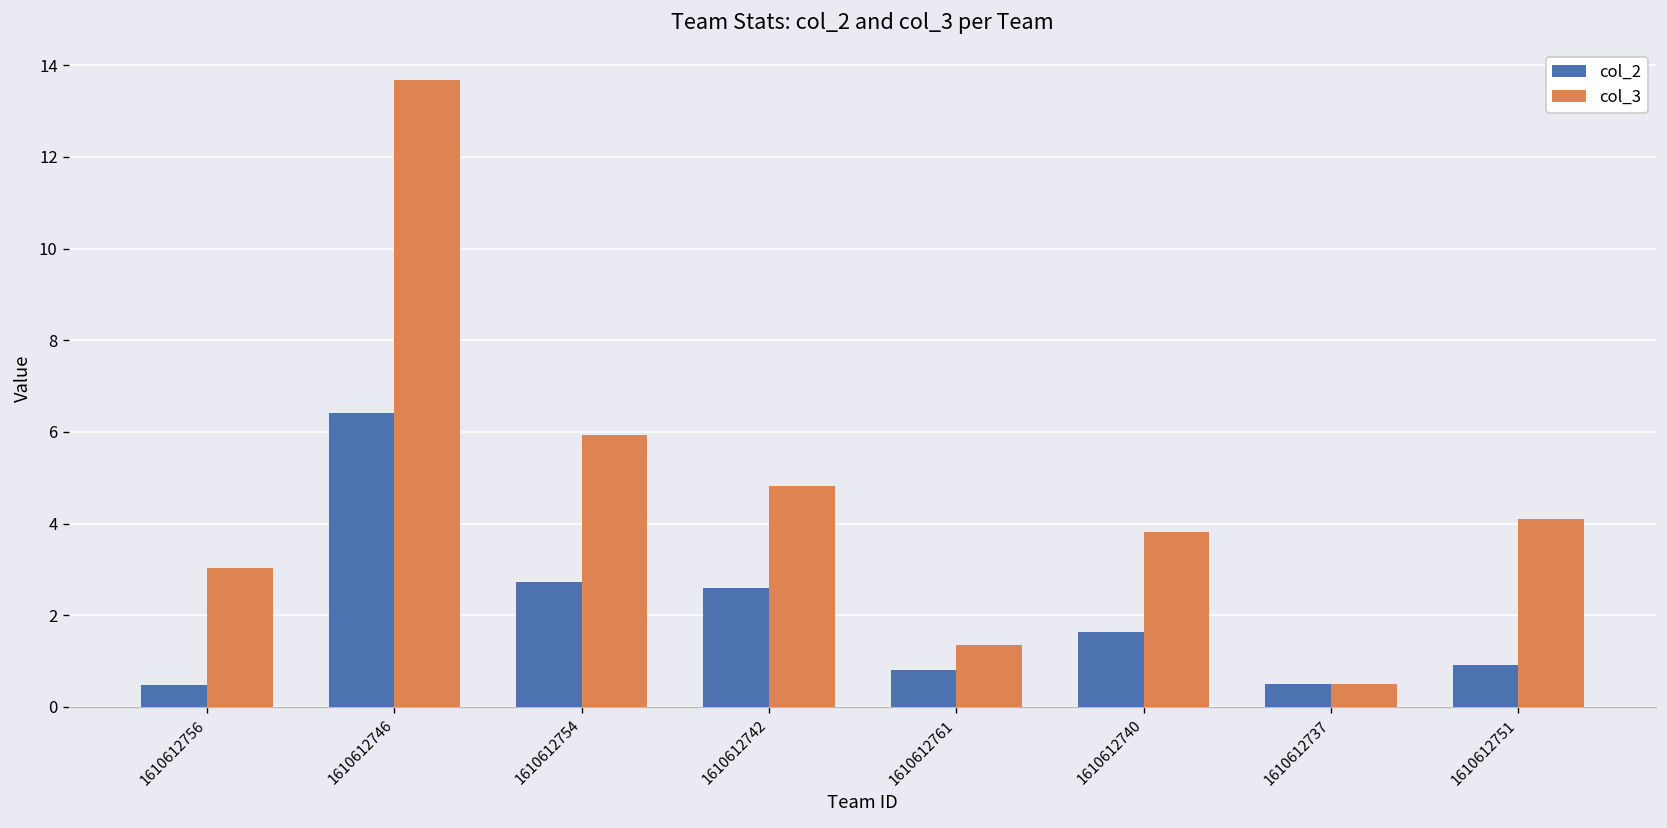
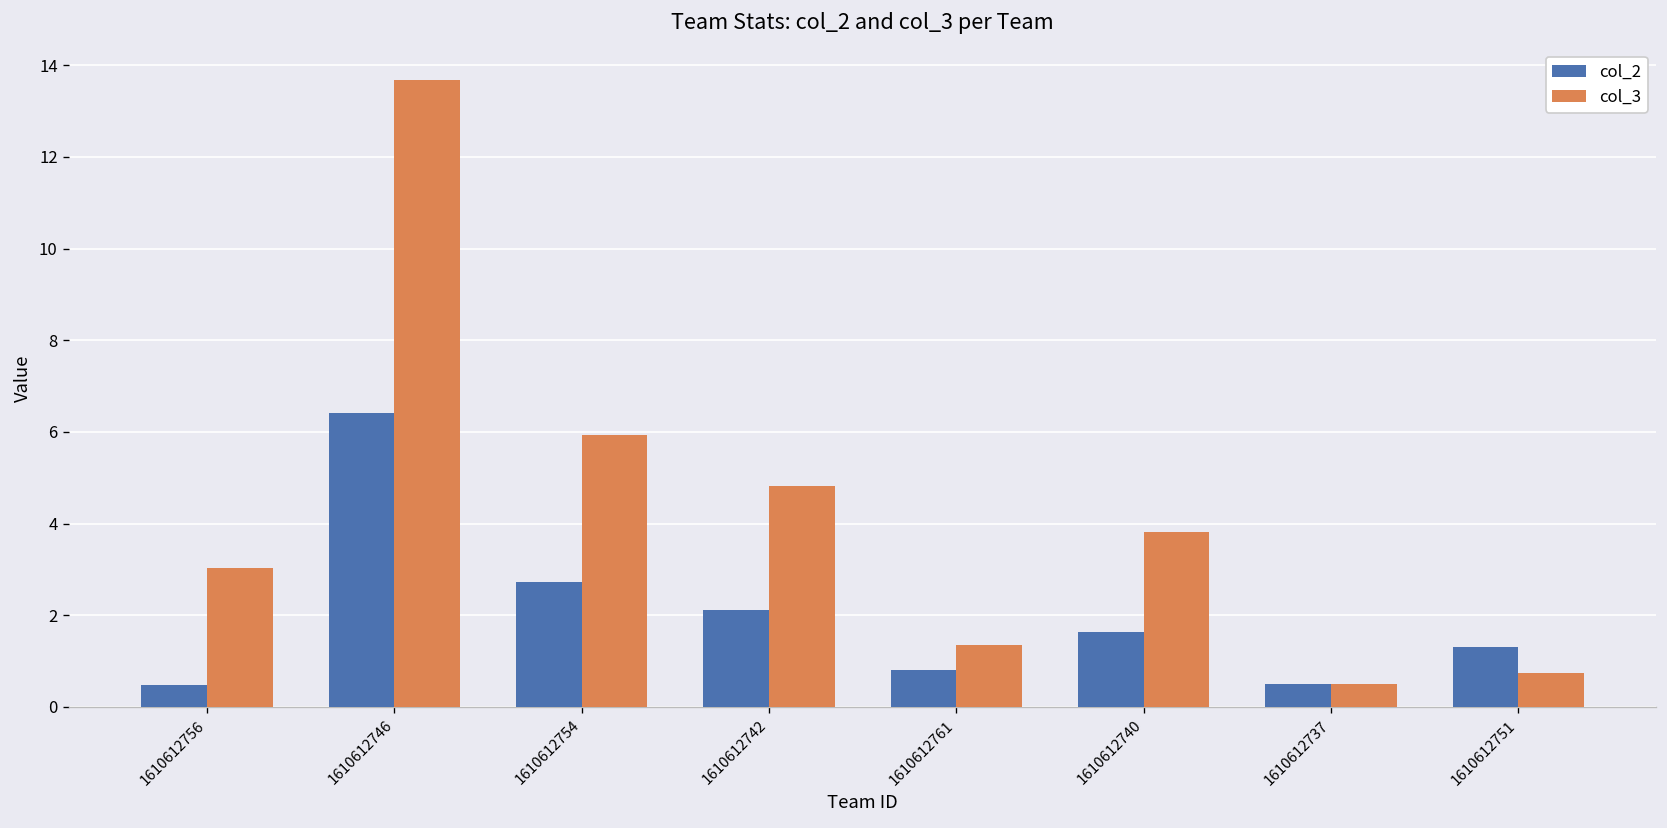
  {
    "col_2": {
      "1610612756": 0.5,
      "1610612746": 6.4,
      "1610612754": 2.7,
-     "1610612742": 2.6,
+     "1610612742": 2.1,
      "1610612761": 0.8,
      "1610612740": 1.6,
      "1610612737": 0.5,
-     "1610612751": 0.9
+     "1610612751": 1.3
    },
    "col_3": {
      "1610612756": 3.0,
      "1610612746": 13.7,
      "1610612754": 5.9,
      "1610612742": 4.8,
      "1610612761": 1.4,
      "1610612740": 3.8,
      "1610612737": 0.5,
-     "1610612751": 4.1
+     "1610612751": 0.7
    }
  }
